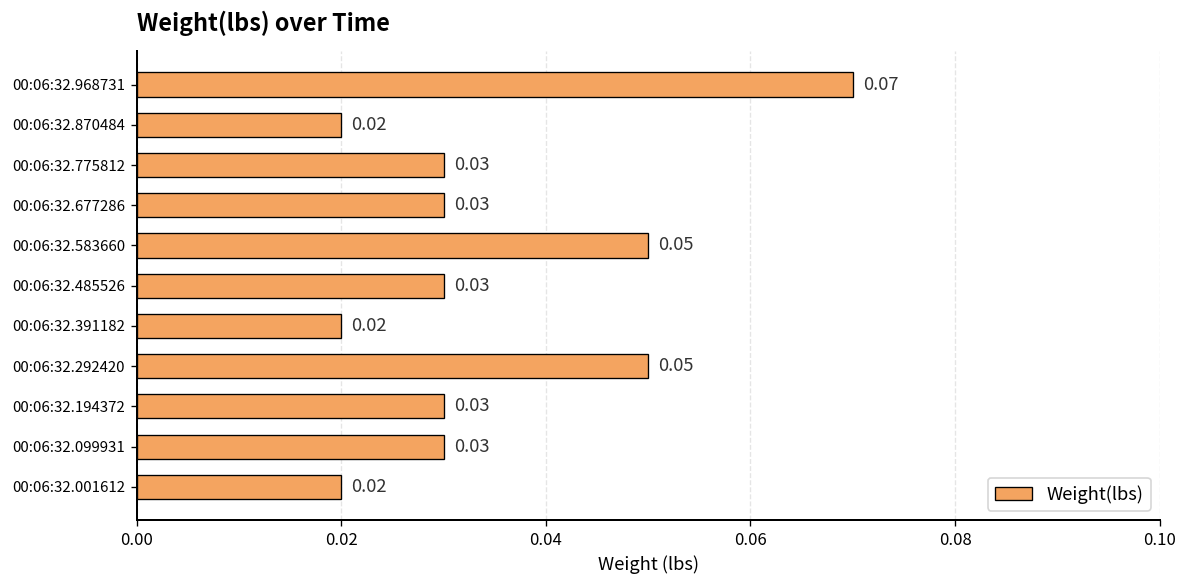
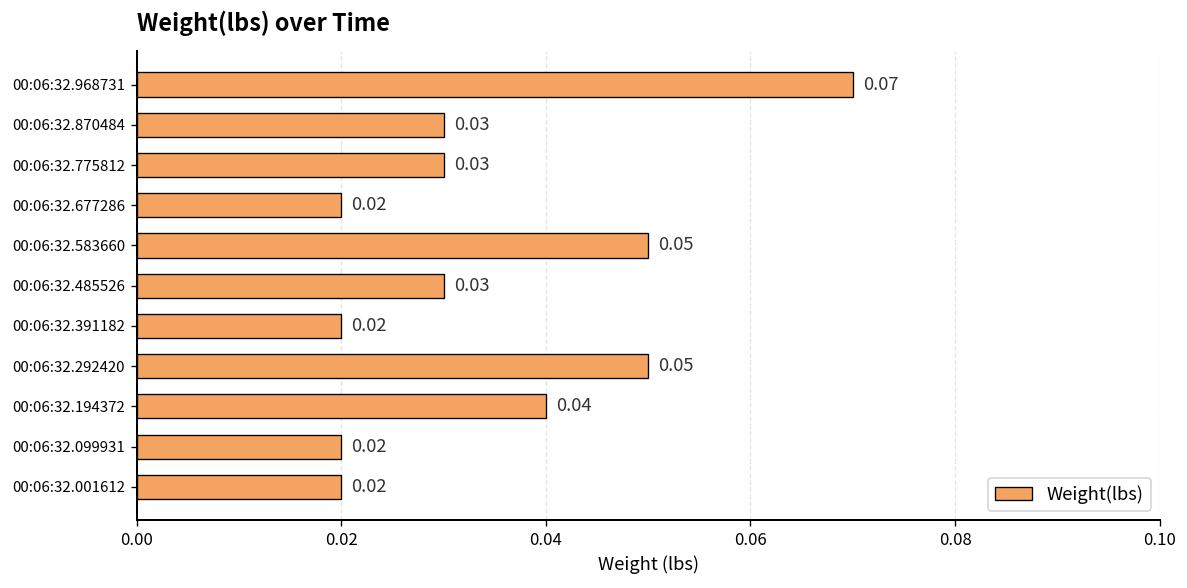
  {
    "00:06:32.968731": 0.07,
-   "00:06:32.870484": 0.02,
+   "00:06:32.870484": 0.03,
    "00:06:32.775812": 0.03,
-   "00:06:32.677286": 0.03,
+   "00:06:32.677286": 0.02,
    "00:06:32.583660": 0.05,
    "00:06:32.485526": 0.03,
    "00:06:32.391182": 0.02,
    "00:06:32.292420": 0.05,
-   "00:06:32.194372": 0.03,
-   "00:06:32.099931": 0.03,
+   "00:06:32.194372": 0.04,
+   "00:06:32.099931": 0.02,
    "00:06:32.001612": 0.02
  }
